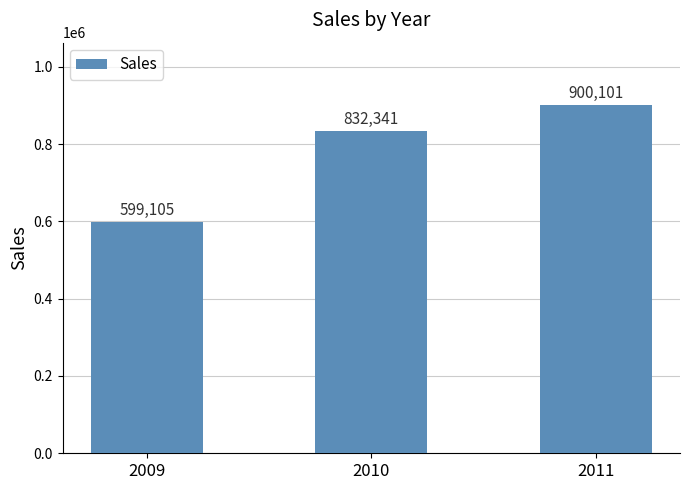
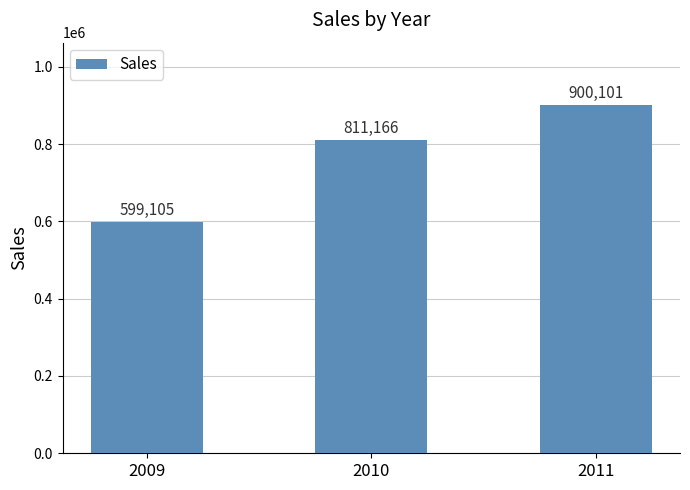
  {
    "2009": "599,105",
-   "2010": "832,341",
+   "2010": "811,166",
    "2011": "900,101"
  }
